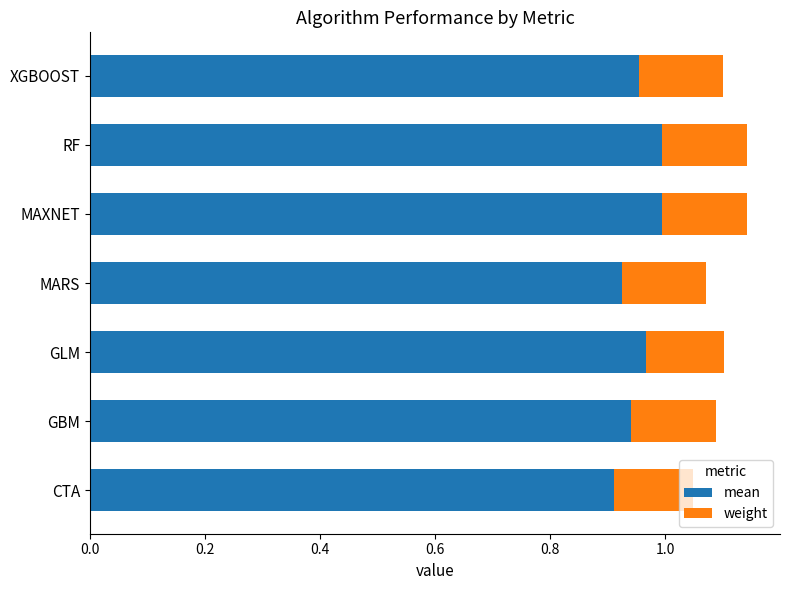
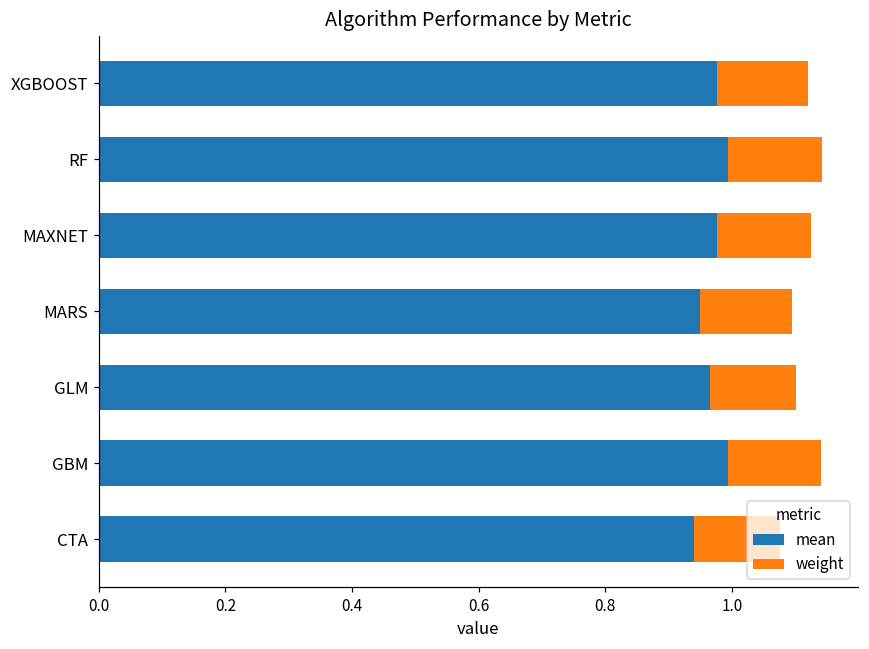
  {
    "mean": {
-     "XGBOOST": 0.96,
+     "XGBOOST": 0.98,
      "RF": 0.99,
-     "MAXNET": 0.99,
-     "MARS": 0.92,
+     "MAXNET": 0.98,
+     "MARS": 0.95,
      "GLM": 0.97,
-     "GBM": 0.94,
-     "CTA": 0.91
+     "GBM": 0.99,
+     "CTA": 0.94
    },
    "weight": {
      "XGBOOST": 0.14,
      "RF": 0.15,
      "MAXNET": 0.15,
      "MARS": 0.15,
      "GLM": 0.14,
      "GBM": 0.15
    }
  }
